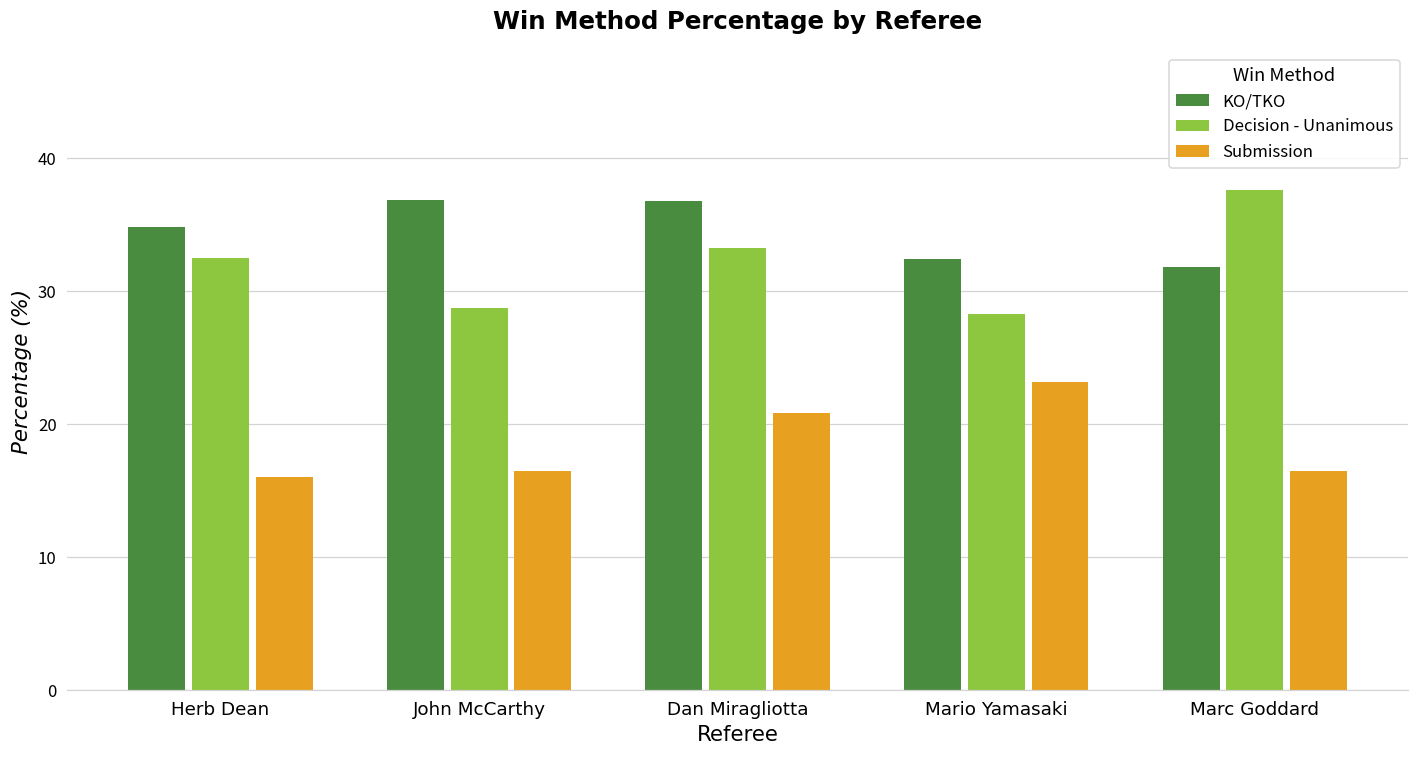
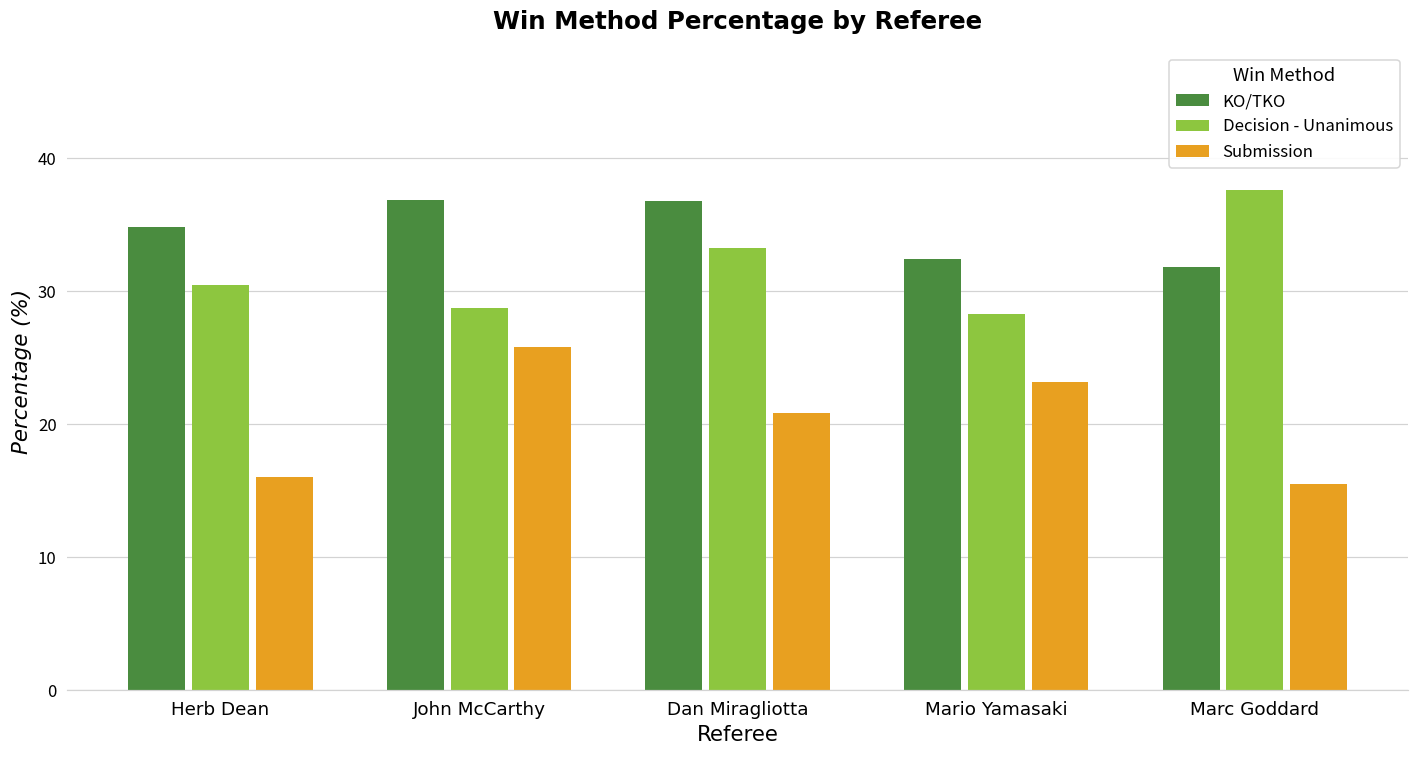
  {
    "KO/TKO": {
      "Herb Dean": 34.9,
      "John McCarthy": 36.9,
      "Dan Miragliotta": 36.8,
      "Mario Yamasaki": 32.4,
      "Marc Goddard": 31.8
    },
    "Decision - Unanimous": {
-     "Herb Dean": 32.5,
+     "Herb Dean": 30.5,
      "John McCarthy": 28.7,
      "Dan Miragliotta": 33.3,
      "Mario Yamasaki": 28.3,
      "Marc Goddard": 37.6
    },
    "Submission": {
      "Herb Dean": 16.0,
-     "John McCarthy": 16.5,
+     "John McCarthy": 25.8,
      "Dan Miragliotta": 20.8,
      "Mario Yamasaki": 23.2,
-     "Marc Goddard": 16.5
+     "Marc Goddard": 15.5
    }
  }
